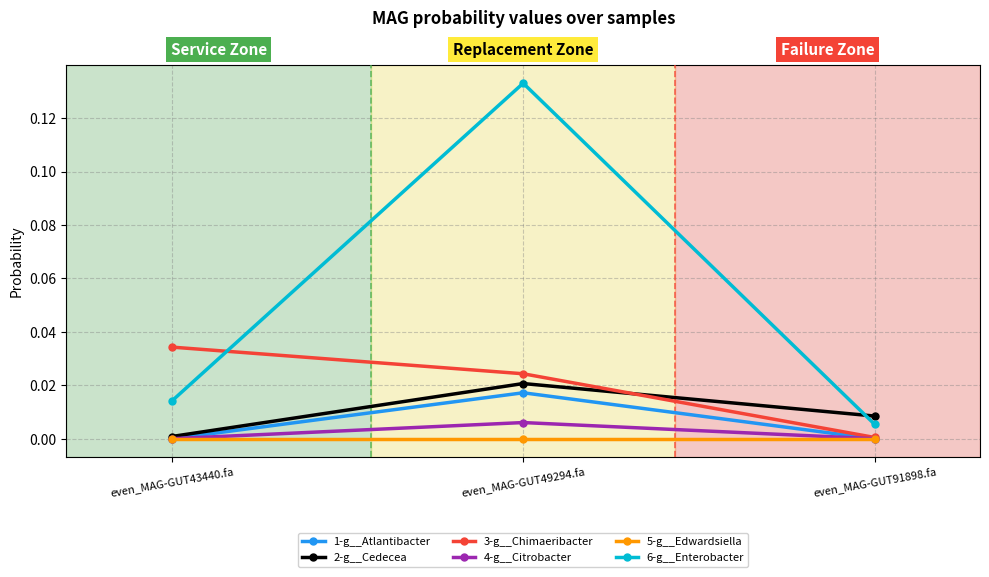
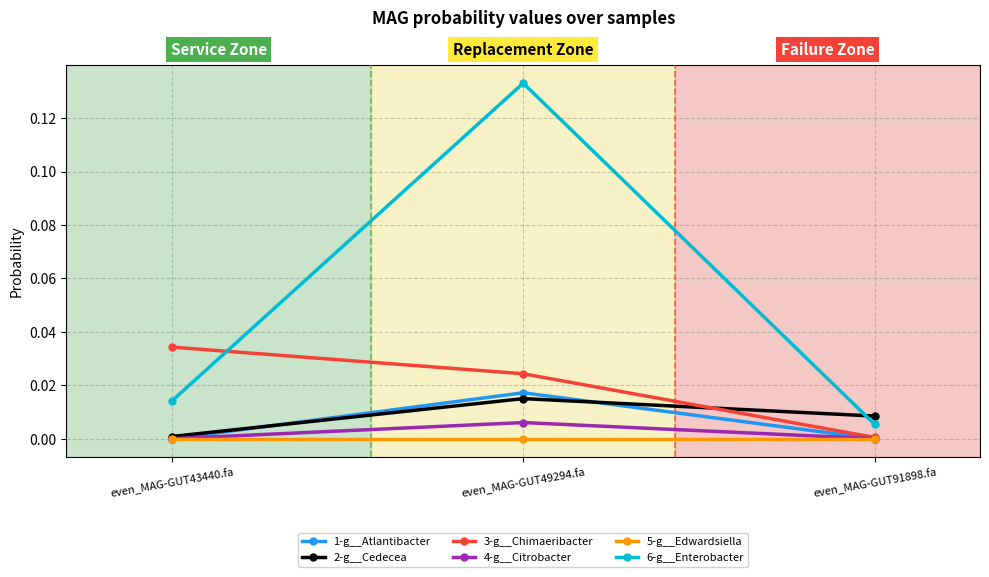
  {
    "2-g__Cedecea": {
-     "even_MAG-GUT49294.fa": 0.021,
+     "even_MAG-GUT49294.fa": 0.015,
      "even_MAG-GUT91898.fa": 0.009
    },
    "3-g__Chimaeribacter": {
      "even_MAG-GUT43440.fa": 0.034,
      "even_MAG-GUT49294.fa": 0.024
    },
    "4-g__Citrobacter": {
      "even_MAG-GUT49294.fa": 0.006
    },
    "5-g__Edwardsiella": {
      "even_MAG-GUT49294.fa": 0.000
    }
  }
